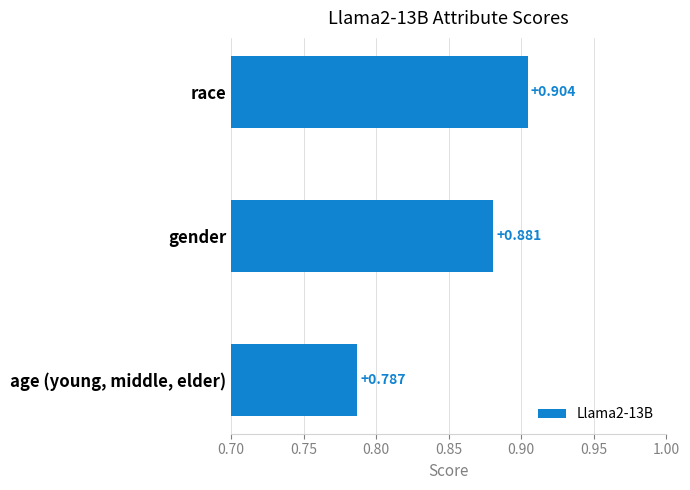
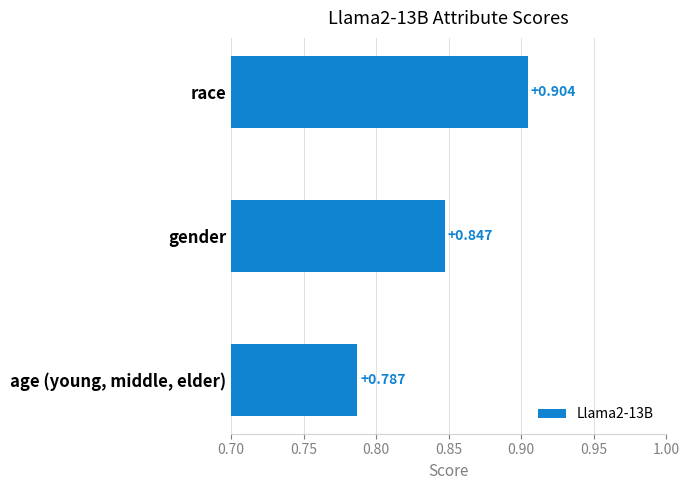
  {
    "race": "+0.904",
-   "gender": "+0.881",
+   "gender": "+0.847",
    "age (young, middle, elder)": "+0.787"
  }
